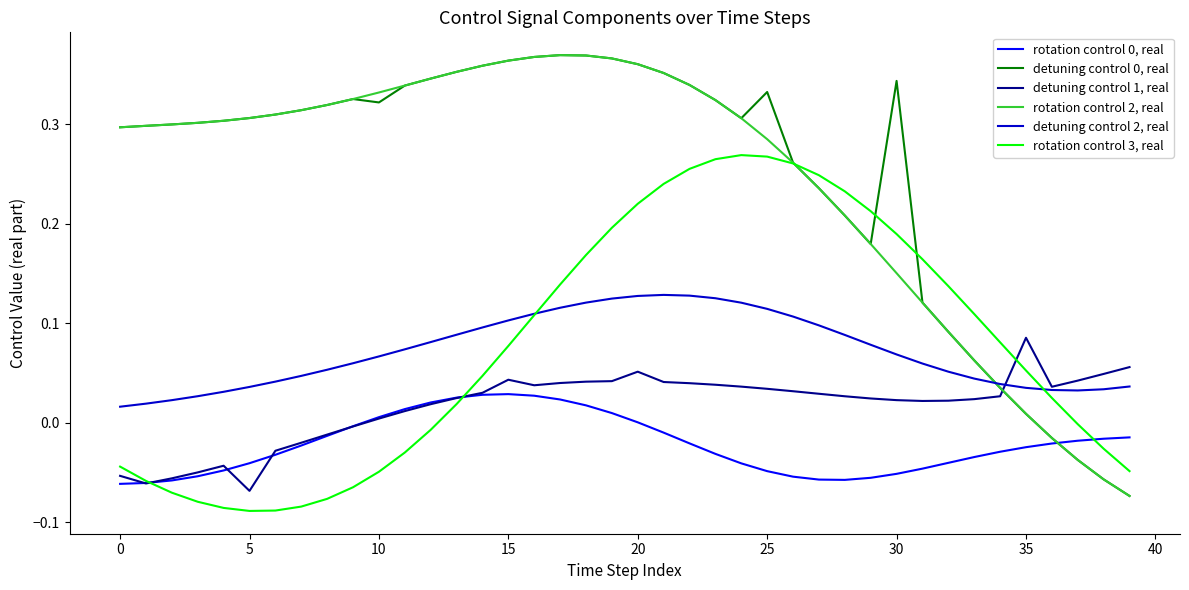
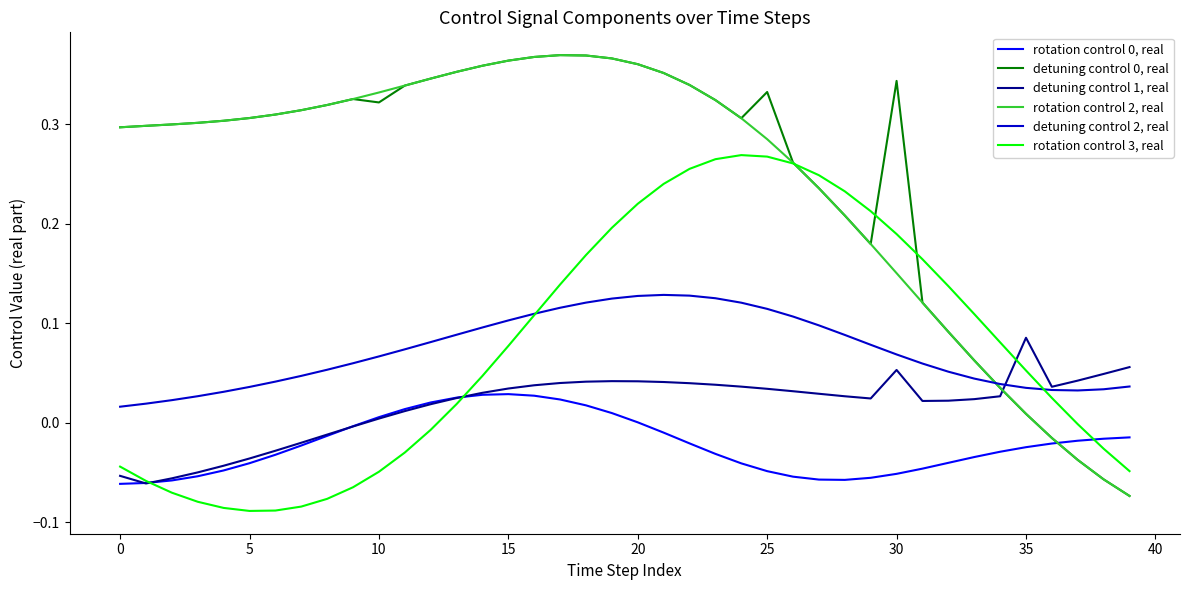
  {
    "detuning control 0, real": {
      "10": 0.32,
      "25": 0.33,
      "30": 0.34
    },
    "detuning control 1, real": {
      "0": -0.05,
-     "5": -0.07,
-     "15": 0.04,
-     "20": 0.05,
+     "5": -0.04,
+     "15": 0.03,
+     "20": 0.04,
      "25": 0.03,
-     "30": 0.02,
+     "30": 0.05,
      "35": 0.09
    },
    "rotation control 2, real": {
      "10": 0.33,
      "25": 0.29,
      "30": 0.15
    },
    "rotation control 3, real": {
      "0": -0.04,
      "5": -0.09,
      "10": -0.05,
      "15": 0.08,
      "20": 0.22,
      "25": 0.27,
      "30": 0.19,
      "35": 0.05
    }
  }
